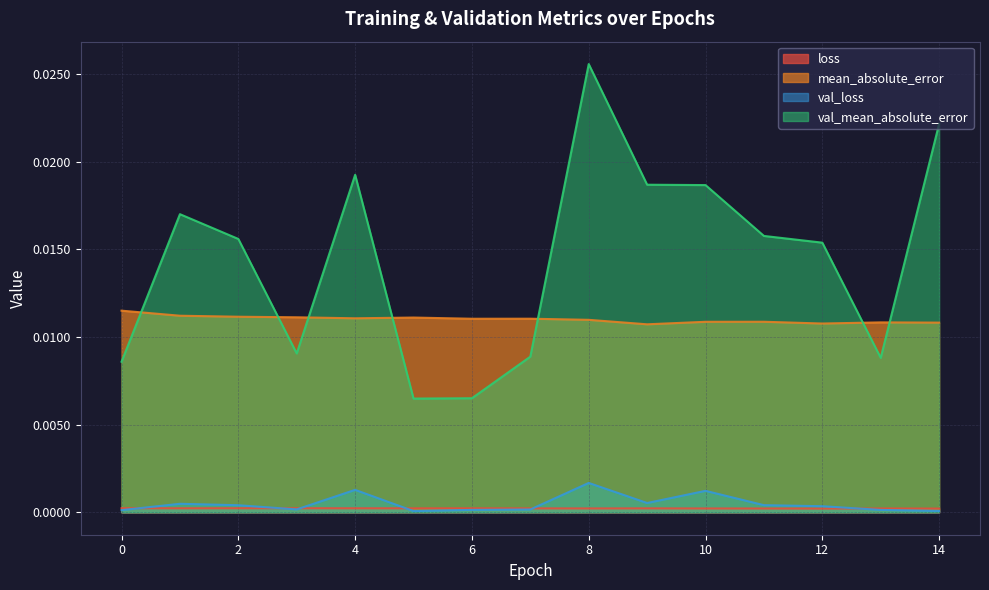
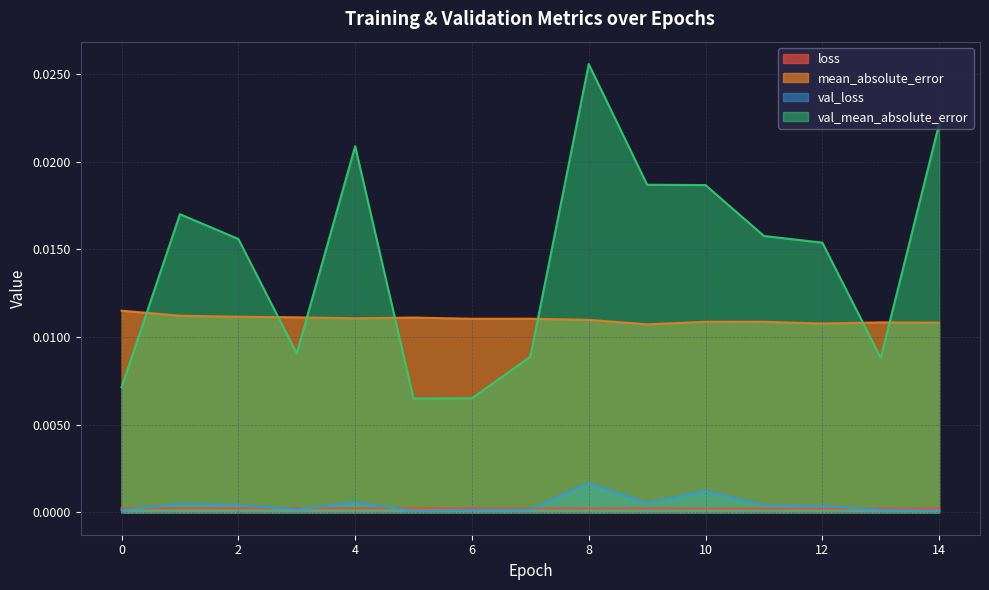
  {
    "val_loss": {
      "2": 0.0004,
-     "4": 0.0013,
+     "4": 0.0006,
      "8": 0.0017,
      "10": 0.0012
    },
    "val_mean_absolute_error": {
-     "0": 0.0086,
+     "0": 0.0071,
      "2": 0.0156,
-     "4": 0.0193,
+     "4": 0.0209,
      "6": 0.0065,
      "8": 0.0256,
      "10": 0.0187,
      "12": 0.0154
    }
  }
